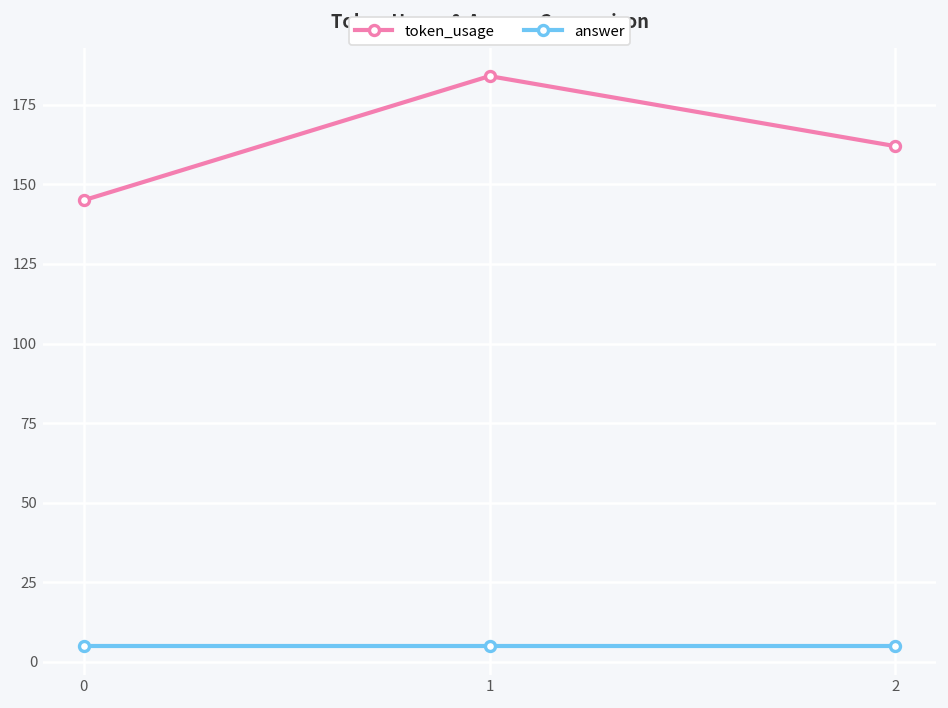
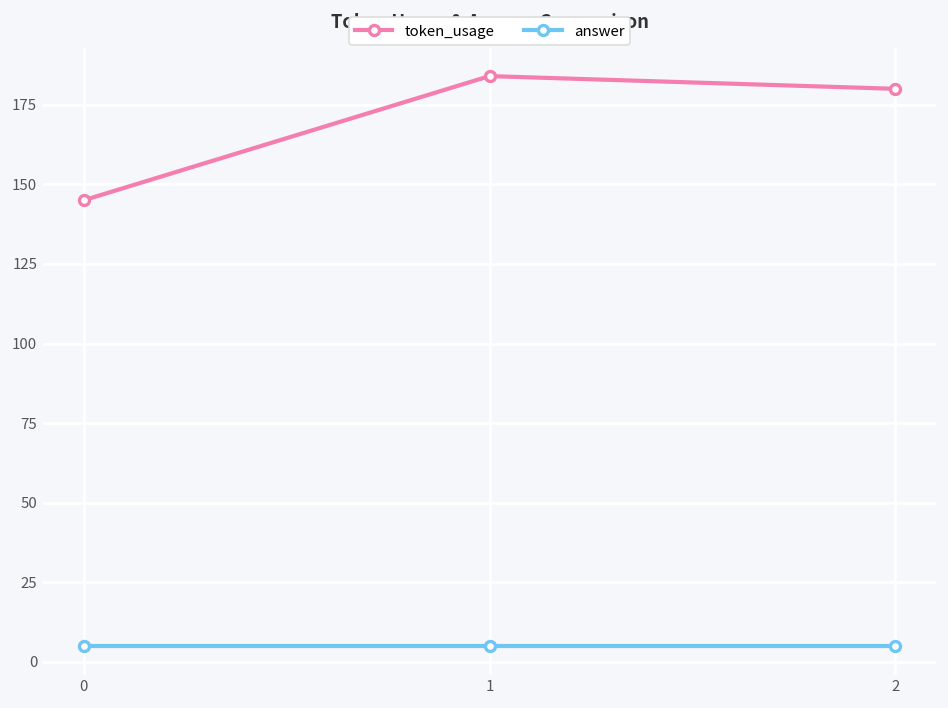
  {
    "token_usage": {
      "0": 145,
      "1": 184,
-     "2": 162
+     "2": 180
    },
    "answer": {
      "0": 5,
      "1": 5,
      "2": 5
    }
  }
